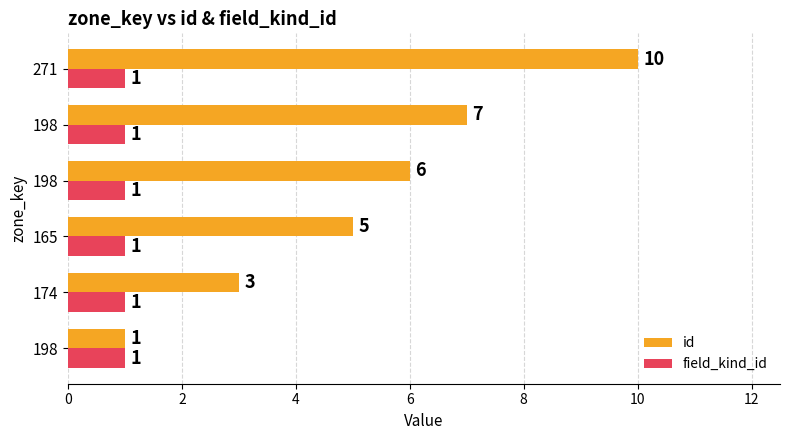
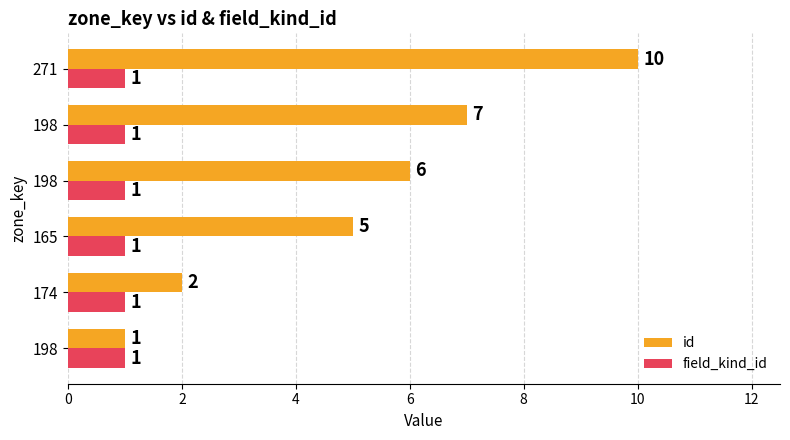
  {
    "id": {
      "271": 10,
      "165": 5,
-     "174": 3
+     "174": 2
    },
    "field_kind_id": {
      "271": 1,
      "165": 1,
      "174": 1
    }
  }
